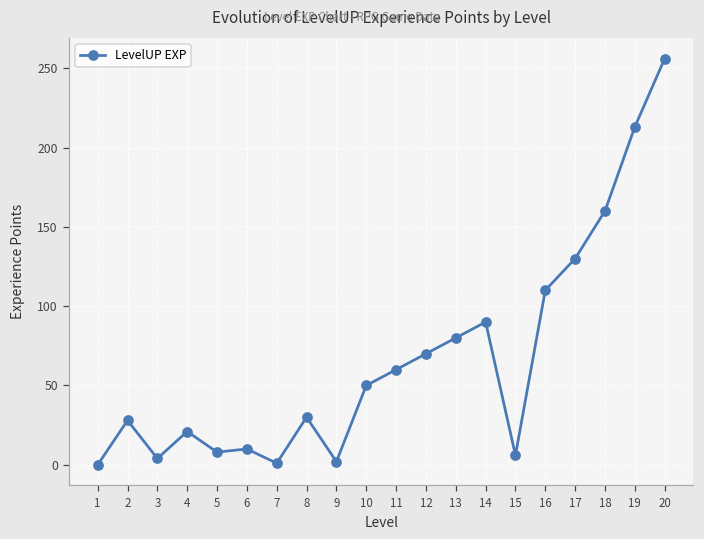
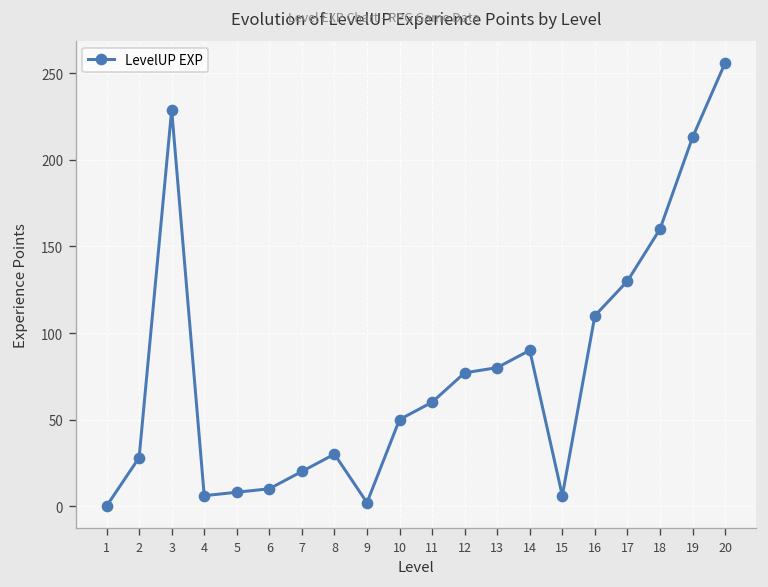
  {
    "1": 0,
    "2": 28,
-   "3": 4,
-   "4": 21,
+   "3": 229,
+   "4": 6,
    "5": 8,
    "6": 10,
-   "7": 1,
+   "7": 20,
    "8": 30,
    "9": 2,
    "10": 50,
    "11": 60,
-   "12": 70,
+   "12": 77,
    "13": 80,
    "14": 90,
    "15": 6,
    "16": 110,
    "17": 130,
    "18": 160,
    "19": 213,
    "20": 256
  }
